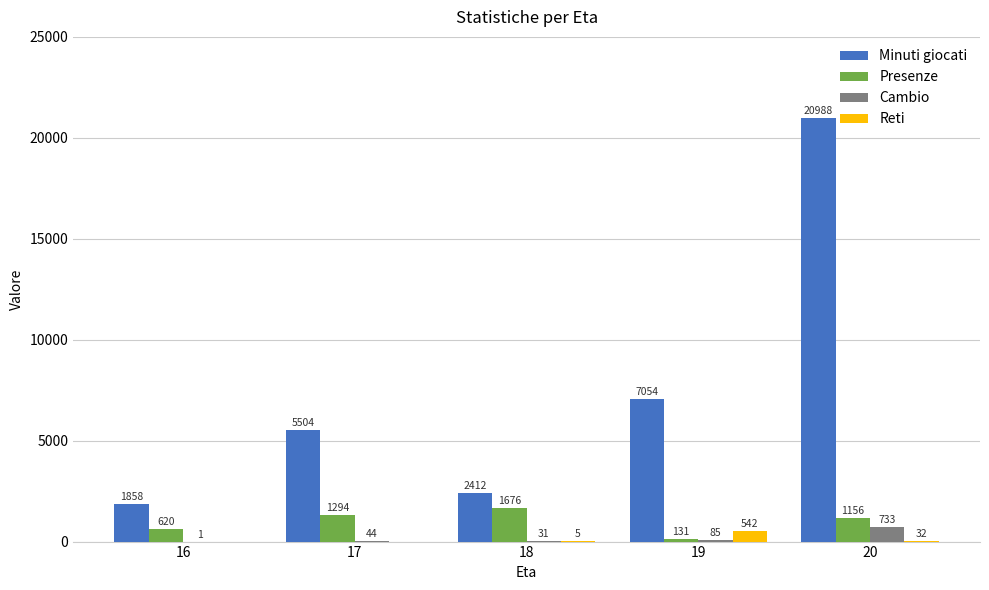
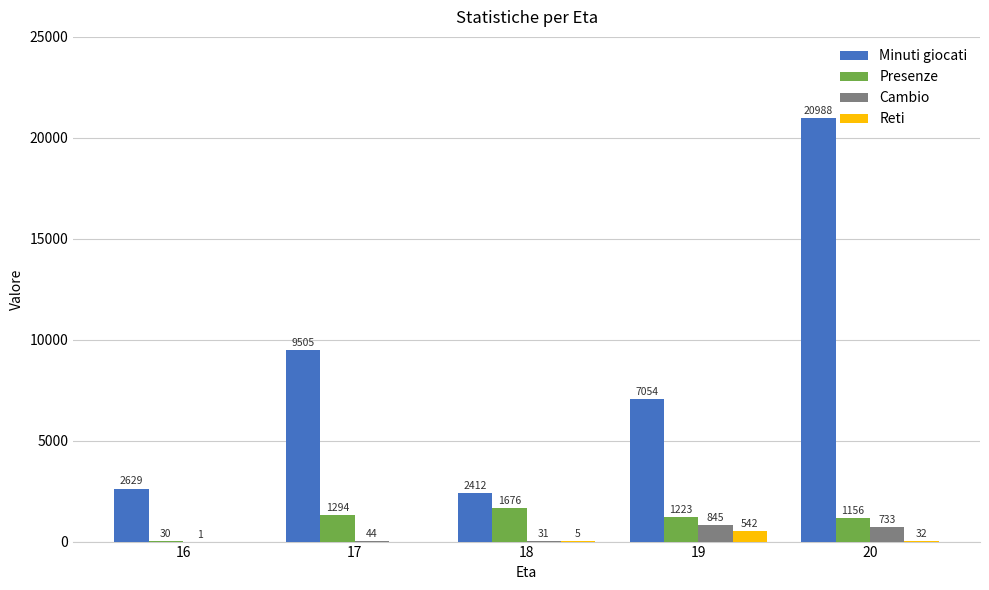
  {
    "Minuti giocati": {
-     "16": 1858,
-     "17": 5504,
+     "16": 2629,
+     "17": 9505,
      "18": 2412,
      "19": 7054,
      "20": 20988
    },
    "Presenze": {
-     "16": 620,
+     "16": 30,
      "17": 1294,
      "18": 1676,
-     "19": 131,
+     "19": 1223,
      "20": 1156
    },
    "Cambio": {
      "16": 1,
      "17": 44,
      "18": 31,
-     "19": 85,
+     "19": 845,
      "20": 733
    },
    "Reti": {
      "18": 5,
      "19": 542,
      "20": 32
    }
  }
